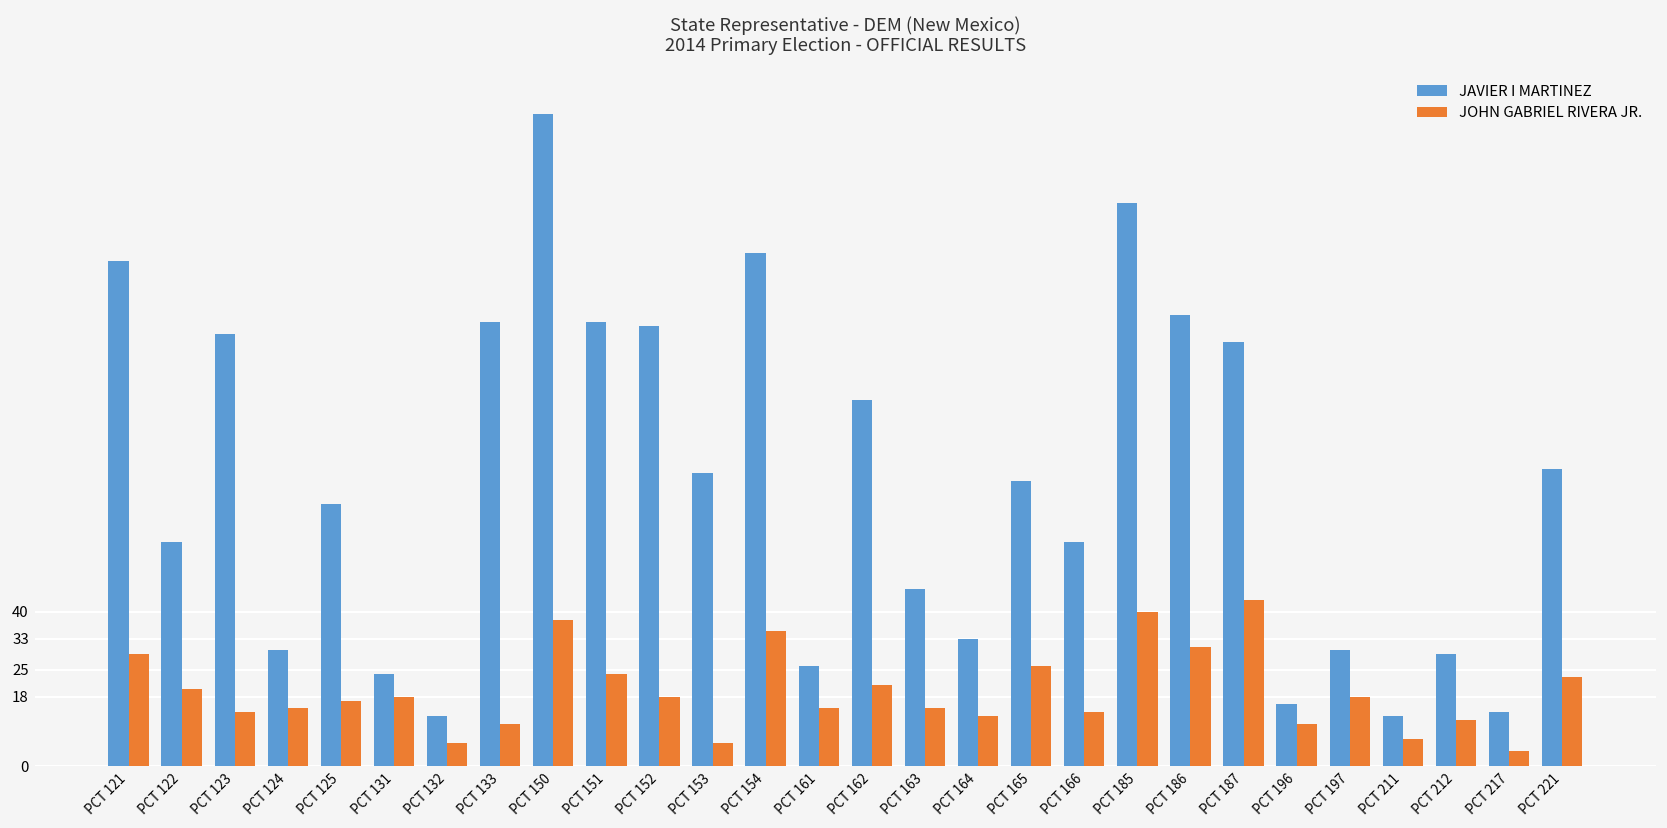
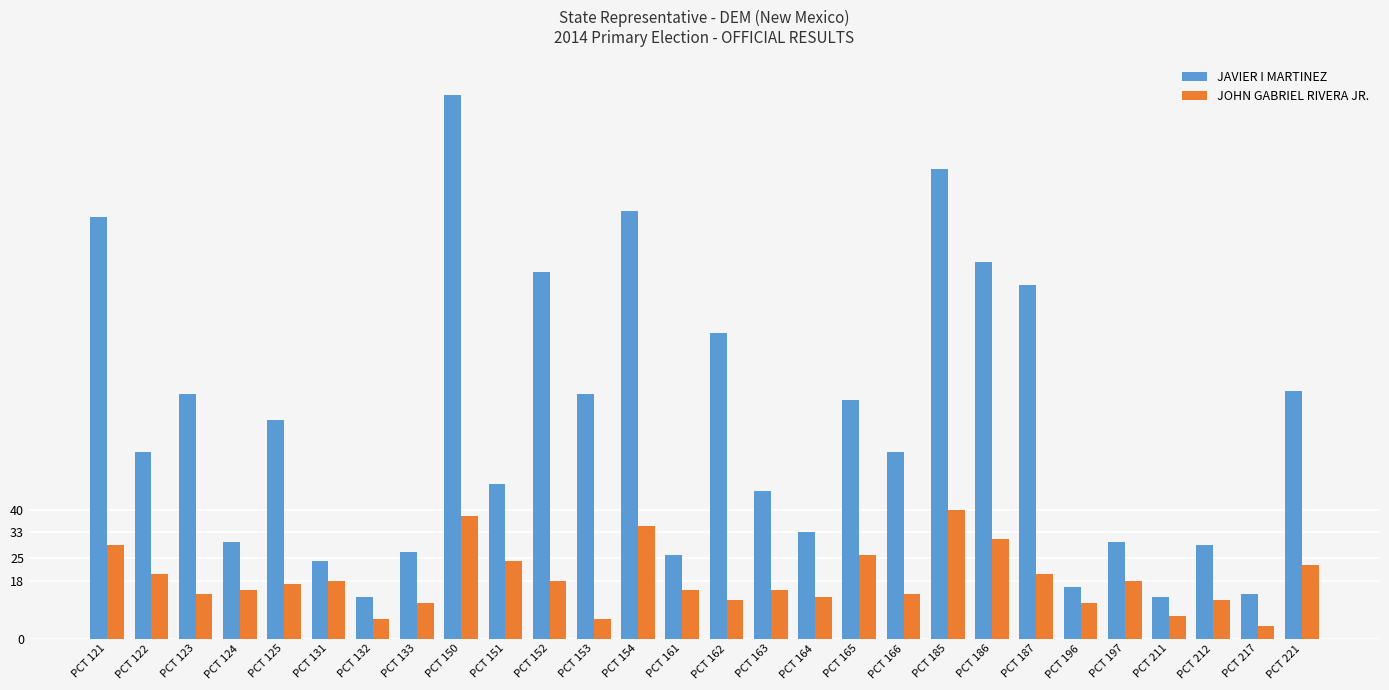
  {
    "JAVIER I MARTINEZ": {
      "PCT 121": 131,
      "PCT 122": 58,
-     "PCT 123": 112,
+     "PCT 123": 76,
      "PCT 124": 30,
      "PCT 125": 68,
      "PCT 131": 24,
      "PCT 132": 13,
-     "PCT 133": 115,
+     "PCT 133": 27,
      "PCT 150": 169,
-     "PCT 151": 115,
+     "PCT 151": 48,
      "PCT 152": 114,
      "PCT 153": 76,
      "PCT 154": 133,
      "PCT 161": 26,
      "PCT 162": 95,
      "PCT 163": 46,
      "PCT 164": 33,
      "PCT 165": 74,
      "PCT 166": 58,
      "PCT 185": 146,
      "PCT 186": 117,
      "PCT 187": 110,
      "PCT 196": 16,
      "PCT 197": 30,
      "PCT 211": 13,
      "PCT 212": 29,
      "PCT 217": 14,
      "PCT 221": 77
    },
    "JOHN GABRIEL RIVERA JR.": {
      "PCT 121": 29,
      "PCT 122": 20,
      "PCT 123": 14,
      "PCT 124": 15,
      "PCT 125": 17,
      "PCT 131": 18,
      "PCT 132": 6,
      "PCT 133": 11,
      "PCT 150": 38,
      "PCT 151": 24,
      "PCT 152": 18,
      "PCT 153": 6,
      "PCT 154": 35,
      "PCT 161": 15,
-     "PCT 162": 21,
+     "PCT 162": 12,
      "PCT 163": 15,
      "PCT 164": 13,
      "PCT 165": 26,
      "PCT 166": 14,
      "PCT 185": 40,
      "PCT 186": 31,
-     "PCT 187": 43,
+     "PCT 187": 20,
      "PCT 196": 11,
      "PCT 197": 18,
      "PCT 211": 7,
      "PCT 212": 12,
      "PCT 217": 4,
      "PCT 221": 23
    }
  }
